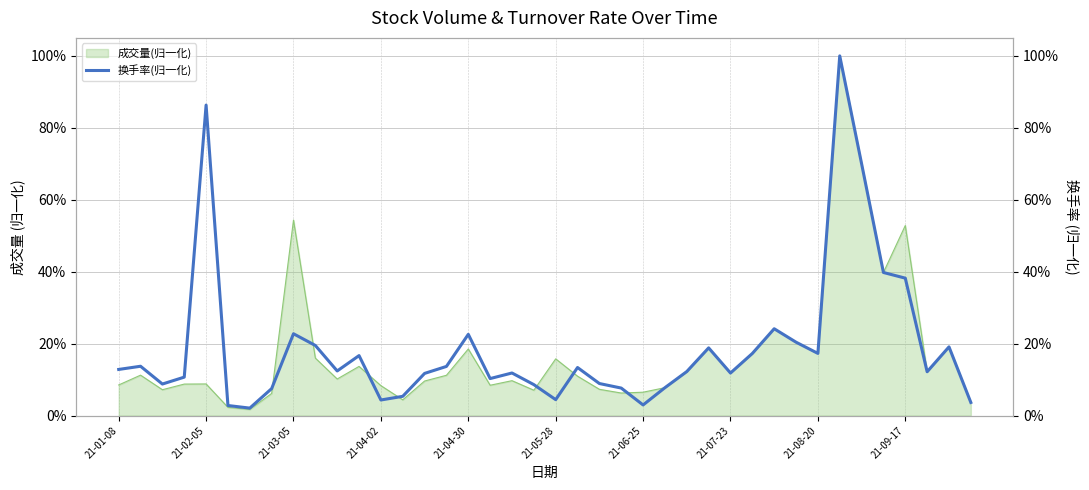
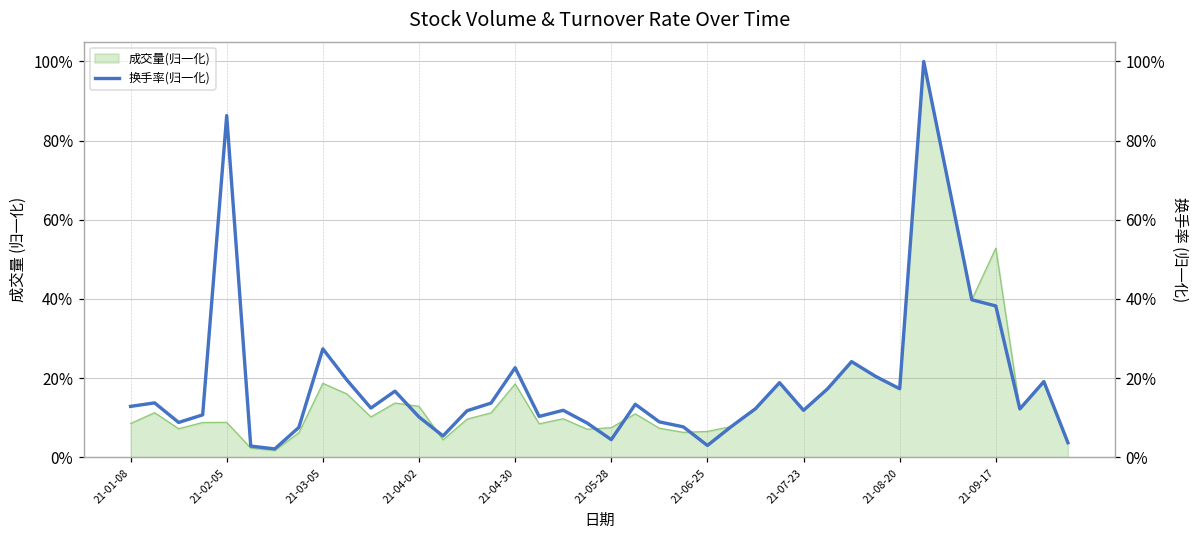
  {
    "成交量(归一化)": {
      "21-01-08": "9%",
      "21-02-05": "9%",
-     "21-03-05": "54%",
-     "21-04-02": "8%",
+     "21-03-05": "19%",
+     "21-04-02": "13%",
      "21-04-30": "19%",
-     "21-05-28": "16%",
+     "21-05-28": "7%",
      "21-06-25": "7%",
      "21-07-23": "12%",
      "21-08-20": "17%",
      "21-09-17": "53%"
    },
    "换手率(归一化)": {
      "21-01-08": "13%",
      "21-02-05": "86%",
-     "21-03-05": "23%",
-     "21-04-02": "4%",
+     "21-03-05": "27%",
+     "21-04-02": "10%",
      "21-04-30": "23%",
      "21-05-28": "4%",
      "21-06-25": "3%",
      "21-07-23": "12%",
      "21-08-20": "17%",
      "21-09-17": "38%"
    }
  }
